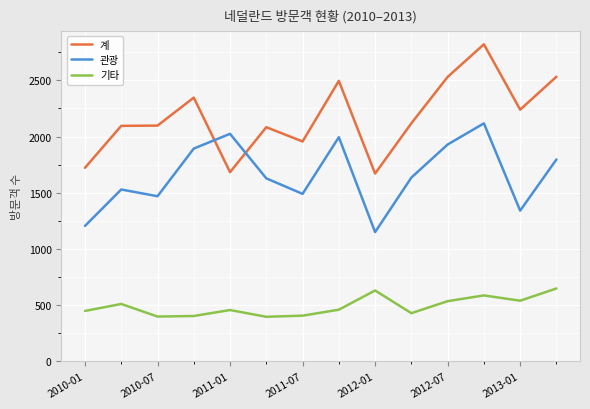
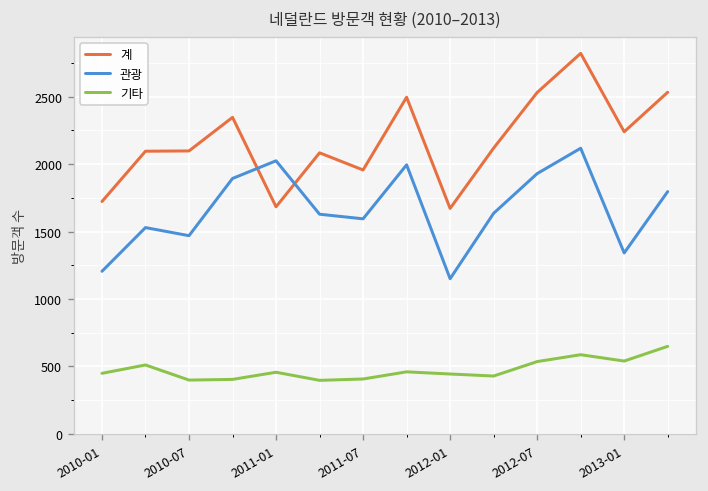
  {
    "계": {
      "2010-01": 1720,
      "2010-07": 2100,
      "2011-01": 1680,
      "2011-07": 1960,
      "2012-01": 1670,
      "2012-07": 2530,
      "2013-01": 2240
    },
    "관광": {
      "2010-01": 1210,
      "2010-07": 1470,
      "2011-01": 2020,
-     "2011-07": 1490,
+     "2011-07": 1590,
      "2012-01": 1150,
      "2012-07": 1930,
      "2013-01": 1340
    },
    "기타": {
      "2010-01": 450,
      "2010-07": 400,
      "2011-01": 460,
      "2011-07": 410,
-     "2012-01": 630,
+     "2012-01": 440,
      "2012-07": 540,
      "2013-01": 540
    }
  }
